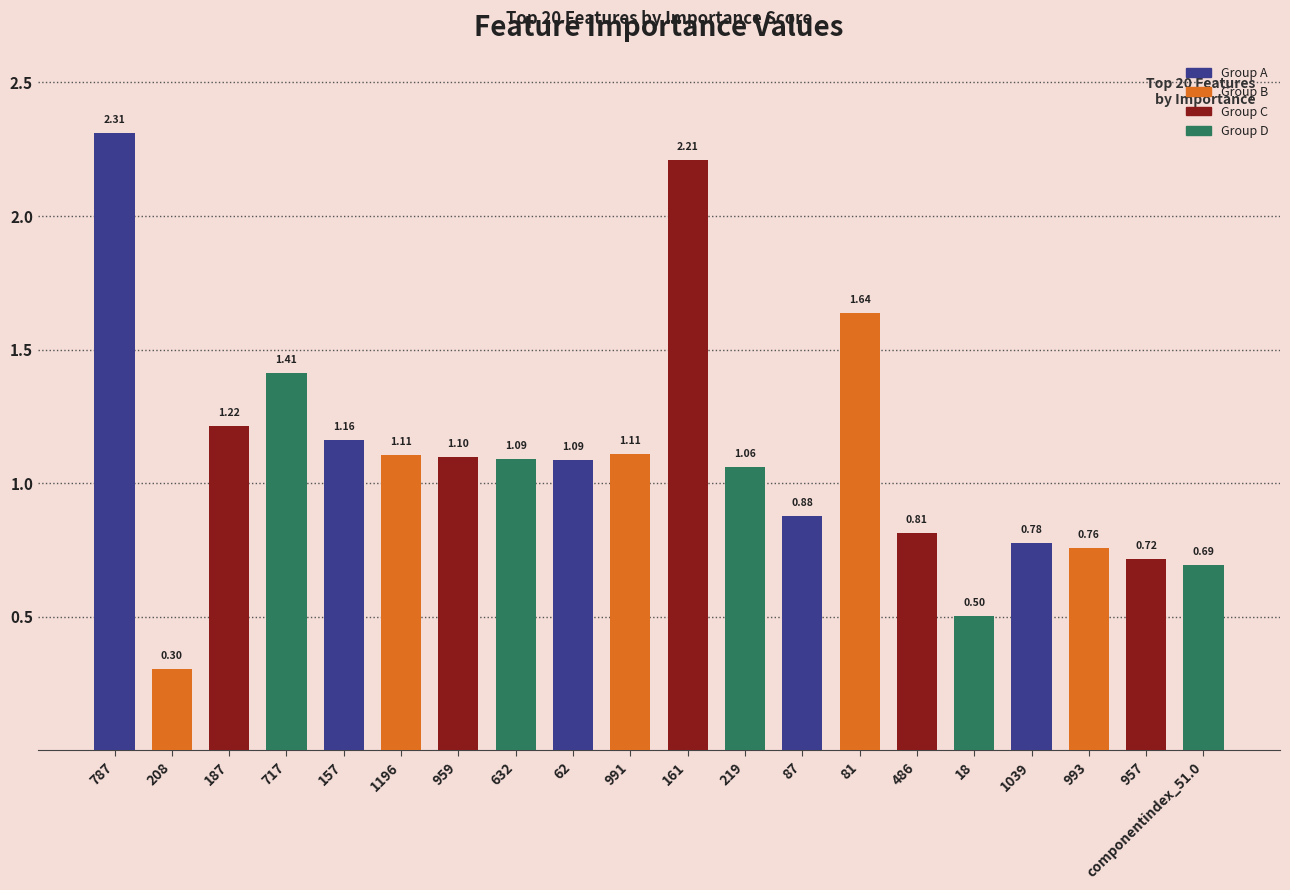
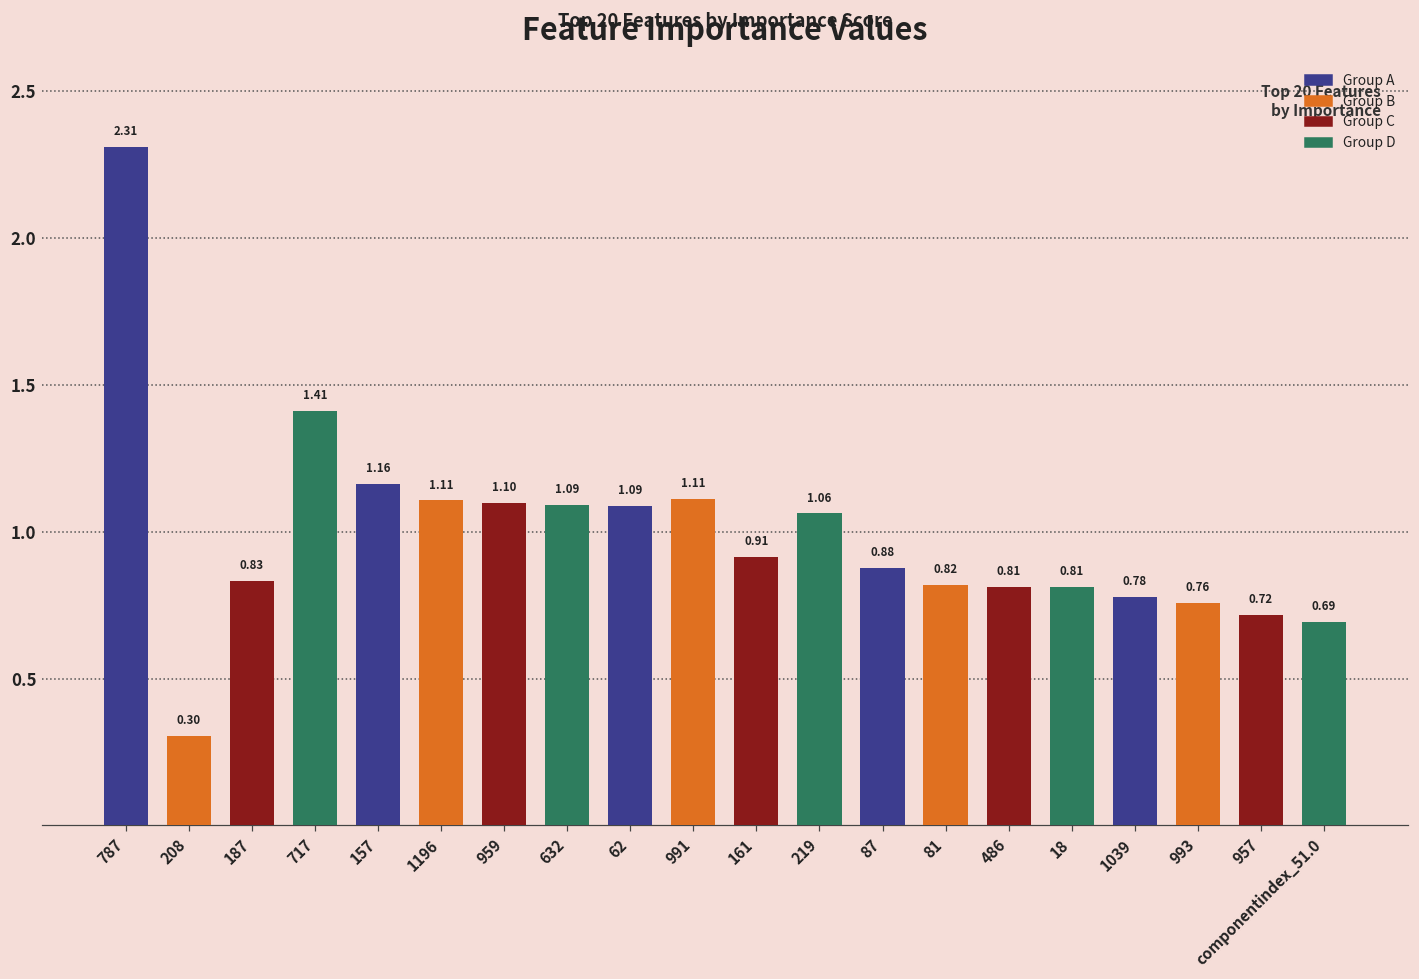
  {
    "787": 2.31,
    "208": 0.30,
-   "187": 1.22,
+   "187": 0.83,
    "717": 1.41,
    "157": 1.16,
    "1196": 1.11,
    "959": 1.10,
    "632": 1.09,
    "62": 1.09,
    "991": 1.11,
-   "161": 2.21,
+   "161": 0.91,
    "219": 1.06,
    "87": 0.88,
-   "81": 1.64,
+   "81": 0.82,
    "486": 0.81,
-   "18": 0.50,
+   "18": 0.81,
    "1039": 0.78,
    "993": 0.76,
    "957": 0.72,
    "componentindex_51.0": 0.69
  }
